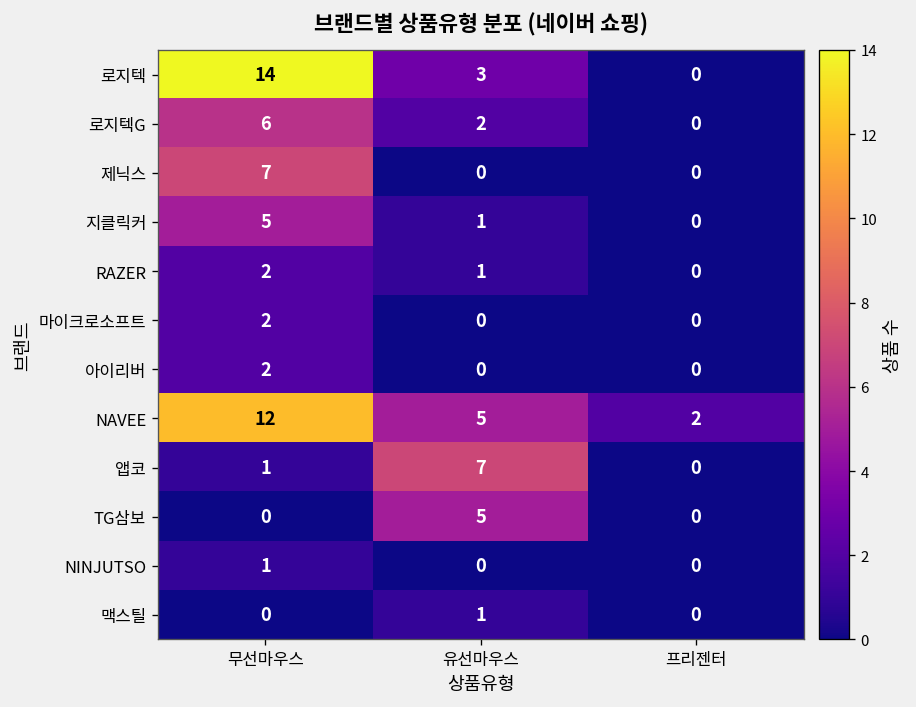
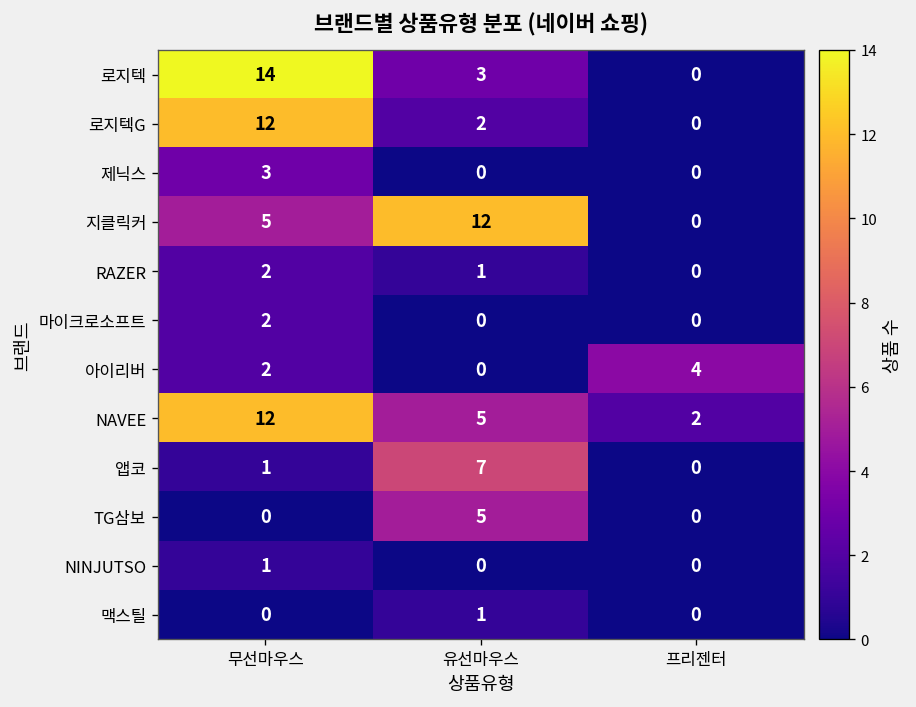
  {
    "로지텍": {
      "무선마우스": 14,
      "유선마우스": 3,
      "프리젠터": 0
    },
    "로지텍G": {
-     "무선마우스": 6,
+     "무선마우스": 12,
      "유선마우스": 2,
      "프리젠터": 0
    },
    "제닉스": {
-     "무선마우스": 7,
+     "무선마우스": 3,
      "유선마우스": 0,
      "프리젠터": 0
    },
    "지클릭커": {
      "무선마우스": 5,
-     "유선마우스": 1,
+     "유선마우스": 12,
      "프리젠터": 0
    },
    "RAZER": {
      "무선마우스": 2,
      "유선마우스": 1,
      "프리젠터": 0
    },
    "마이크로소프트": {
      "무선마우스": 2,
      "유선마우스": 0,
      "프리젠터": 0
    },
    "아이리버": {
      "무선마우스": 2,
      "유선마우스": 0,
-     "프리젠터": 0
+     "프리젠터": 4
    },
    "NAVEE": {
      "무선마우스": 12,
      "유선마우스": 5,
      "프리젠터": 2
    },
    "앱코": {
      "무선마우스": 1,
      "유선마우스": 7,
      "프리젠터": 0
    },
    "TG삼보": {
      "무선마우스": 0,
      "유선마우스": 5,
      "프리젠터": 0
    },
    "NINJUTSO": {
      "무선마우스": 1,
      "유선마우스": 0,
      "프리젠터": 0
    },
    "맥스틸": {
      "무선마우스": 0,
      "유선마우스": 1,
      "프리젠터": 0
    }
  }
